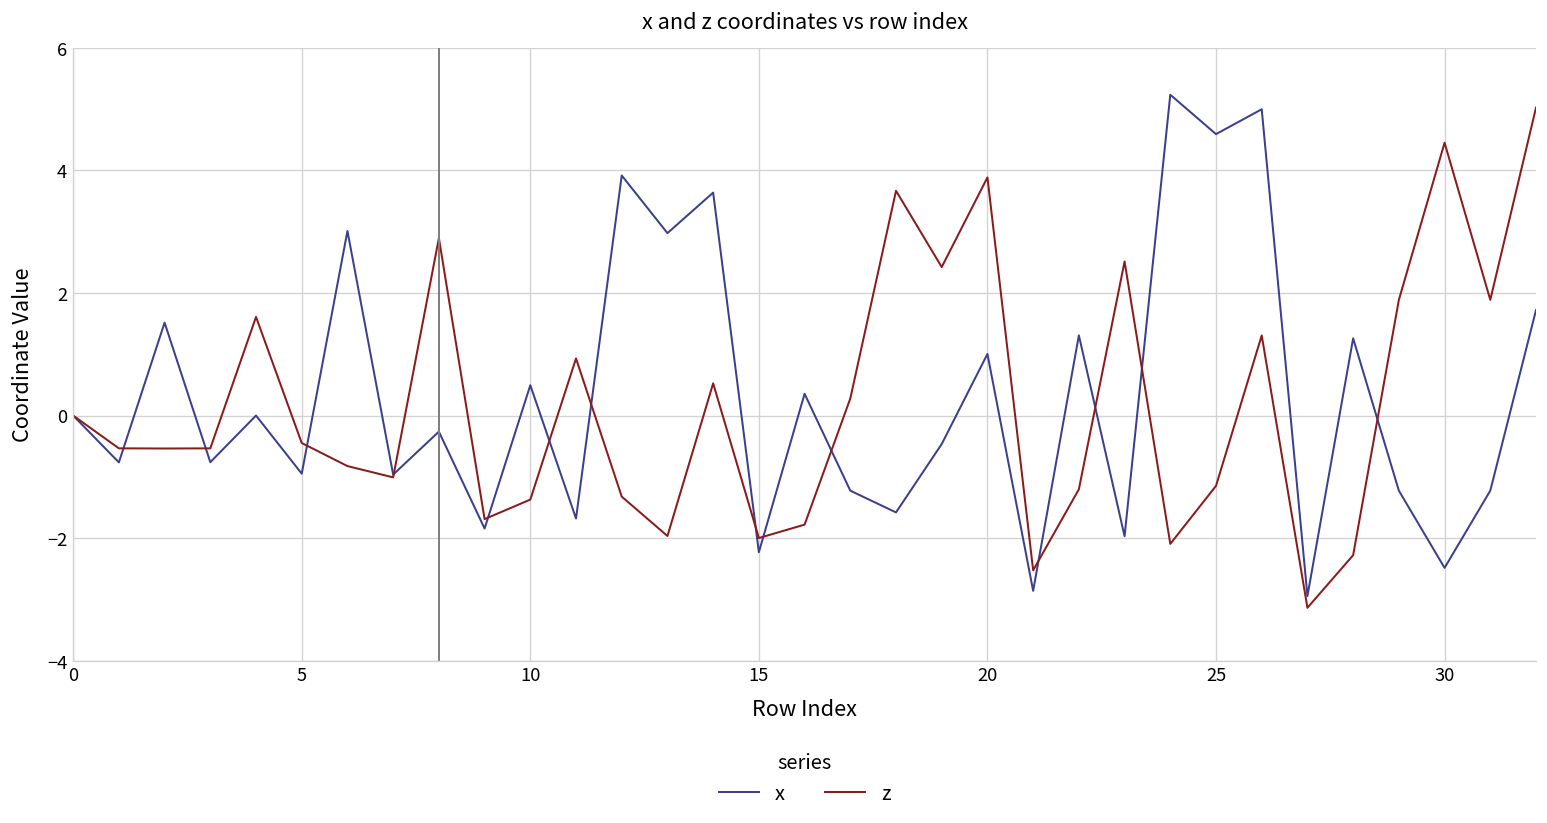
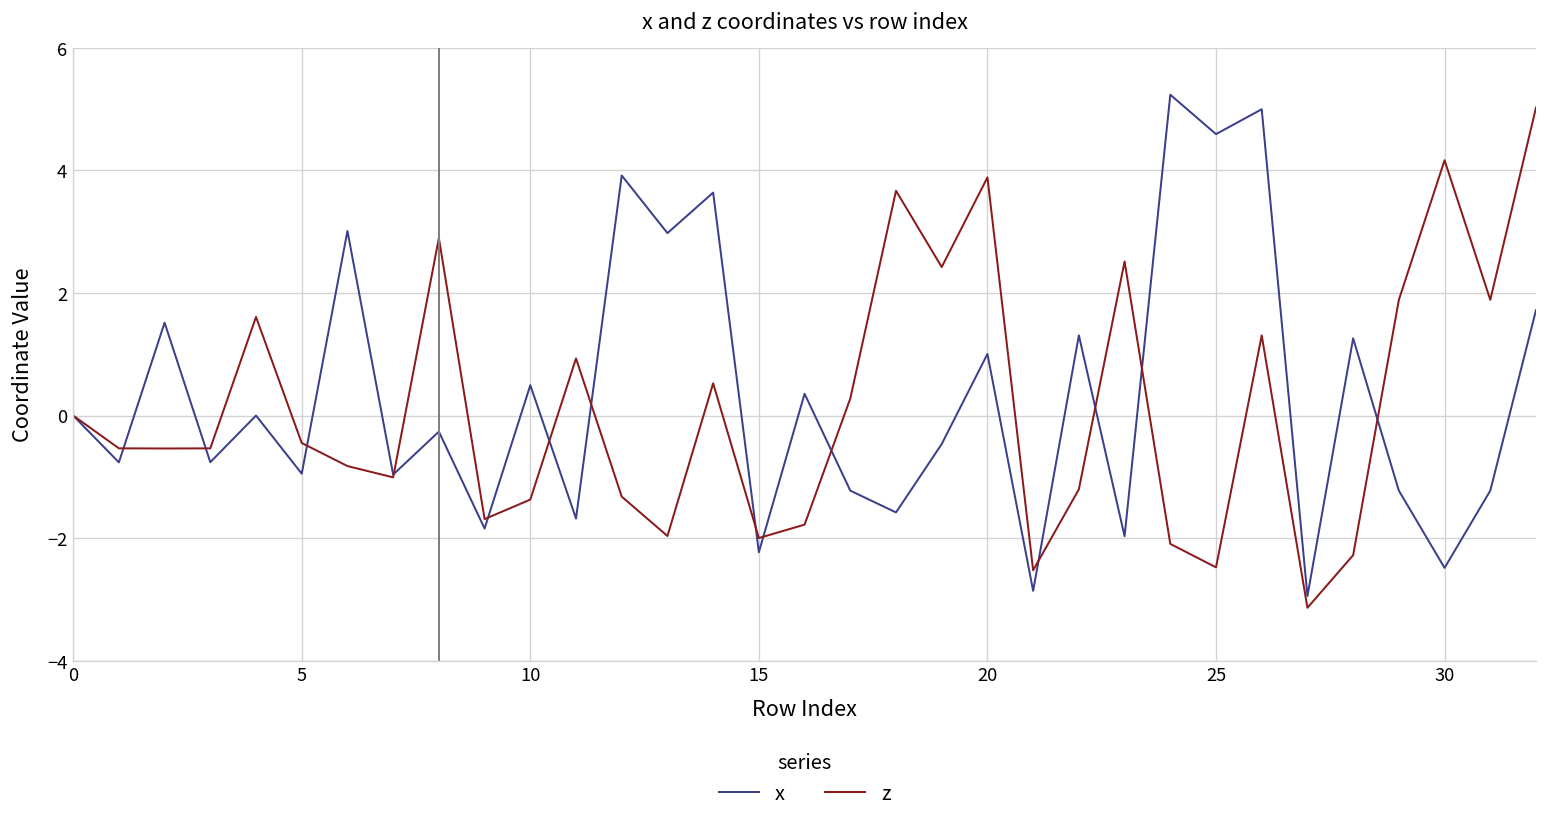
  {
    "x": {
      "5": -0.9,
      "10": 0.5,
      "15": -2.2,
      "20": 1.0,
      "25": 4.6,
      "30": -2.5
    },
    "z": {
      "5": -0.4,
      "10": -1.4,
      "15": -2.0,
      "20": 3.9,
-     "25": -1.1,
-     "30": 4.5
+     "25": -2.5,
+     "30": 4.2
    }
  }
